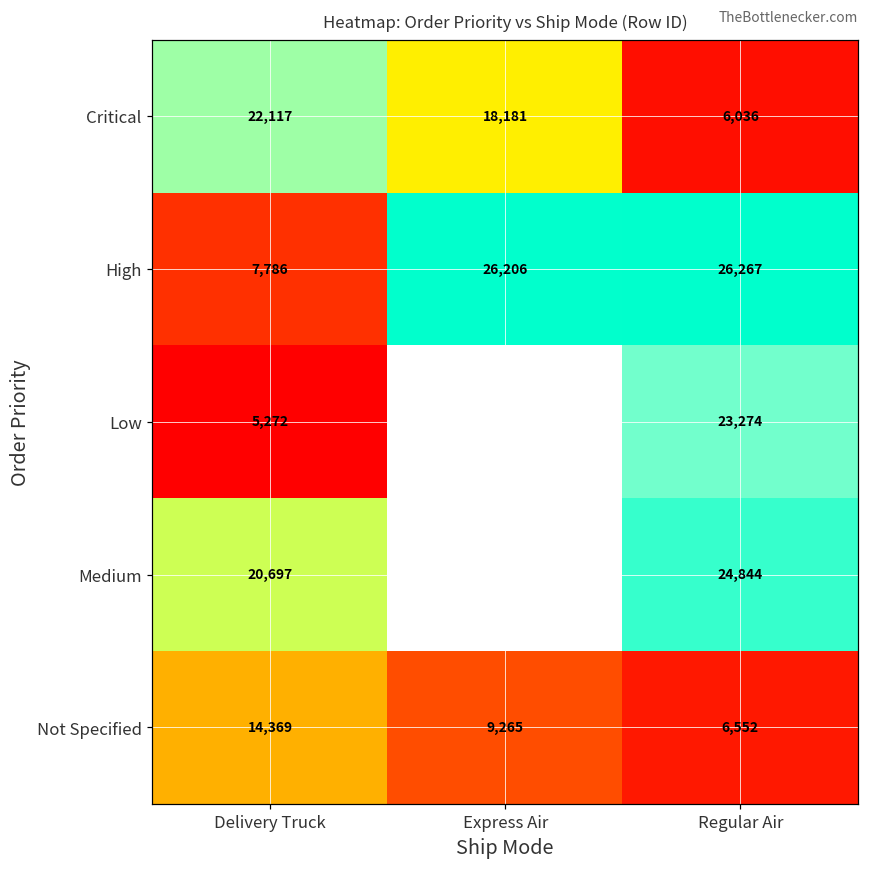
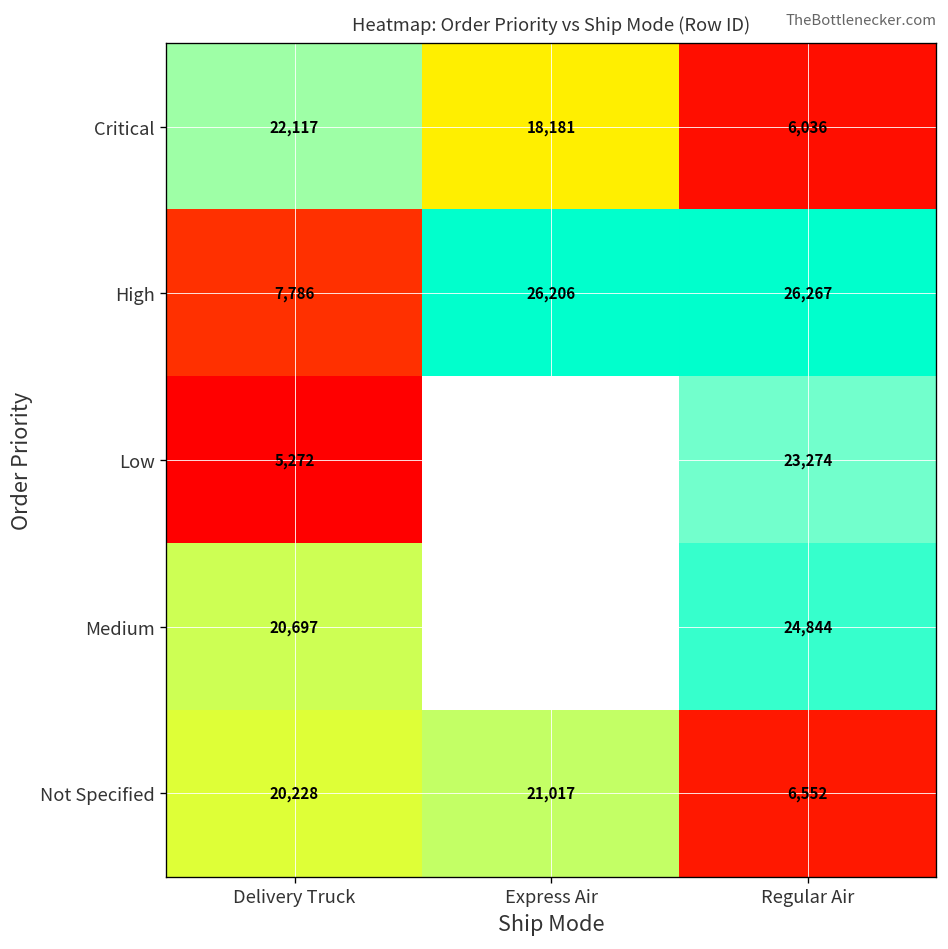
  {
    "Critical": {
      "Delivery Truck": "22,117",
      "Express Air": "18,181",
      "Regular Air": "6,036"
    },
    "High": {
      "Delivery Truck": "7,786",
      "Express Air": "26,206",
      "Regular Air": "26,267"
    },
    "Low": {
      "Delivery Truck": "5,272",
      "Regular Air": "23,274"
    },
    "Medium": {
      "Delivery Truck": "20,697",
      "Regular Air": "24,844"
    },
    "Not Specified": {
-     "Delivery Truck": "14,369",
-     "Express Air": "9,265",
+     "Delivery Truck": "20,228",
+     "Express Air": "21,017",
      "Regular Air": "6,552"
    }
  }
